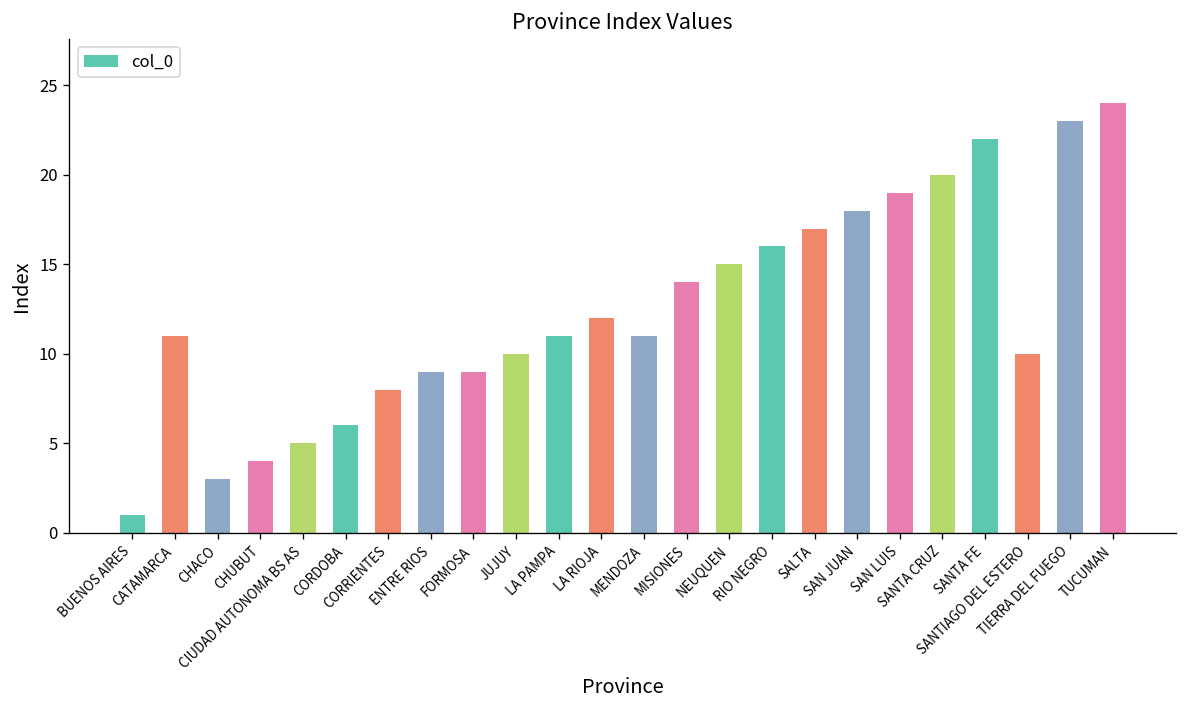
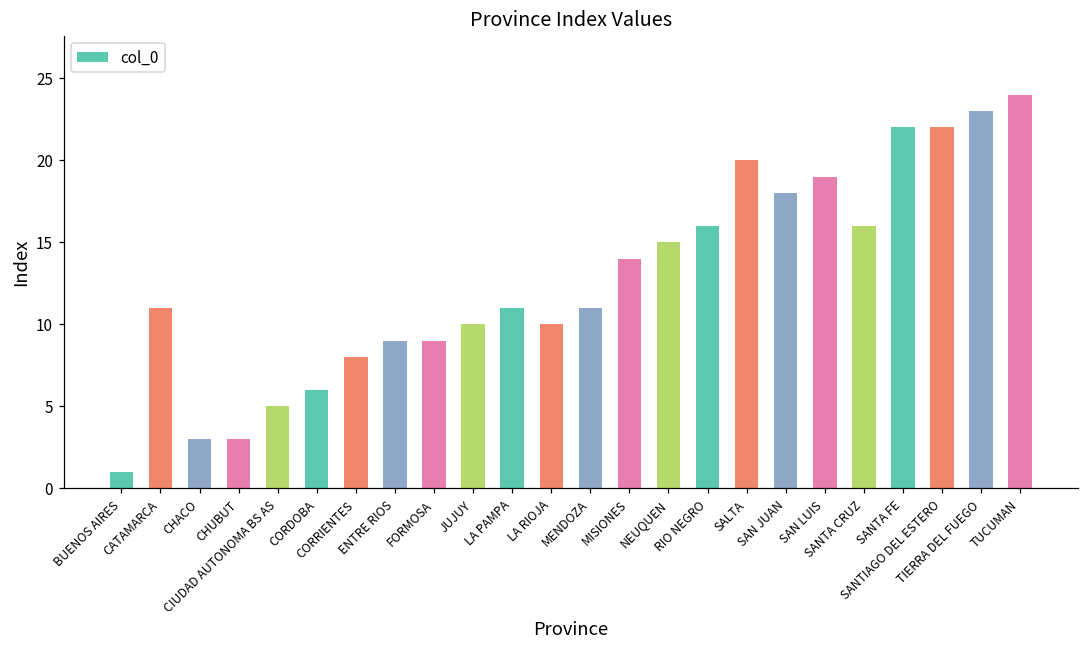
  {
    "BUENOS AIRES": 1,
    "CATAMARCA": 11,
    "CHACO": 3,
-   "CHUBUT": 4,
+   "CHUBUT": 3,
    "CIUDAD AUTONOMA BS AS": 5,
    "CORDOBA": 6,
    "CORRIENTES": 8,
    "ENTRE RIOS": 9,
    "FORMOSA": 9,
    "JUJUY": 10,
    "LA PAMPA": 11,
-   "LA RIOJA": 12,
+   "LA RIOJA": 10,
    "MENDOZA": 11,
    "MISIONES": 14,
    "NEUQUEN": 15,
    "RIO NEGRO": 16,
-   "SALTA": 17,
+   "SALTA": 20,
    "SAN JUAN": 18,
    "SAN LUIS": 19,
-   "SANTA CRUZ": 20,
+   "SANTA CRUZ": 16,
    "SANTA FE": 22,
-   "SANTIAGO DEL ESTERO": 10,
+   "SANTIAGO DEL ESTERO": 22,
    "TIERRA DEL FUEGO": 23,
    "TUCUMAN": 24
  }
